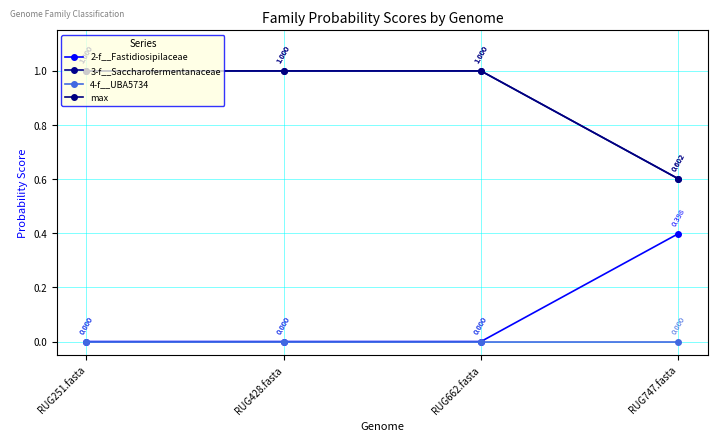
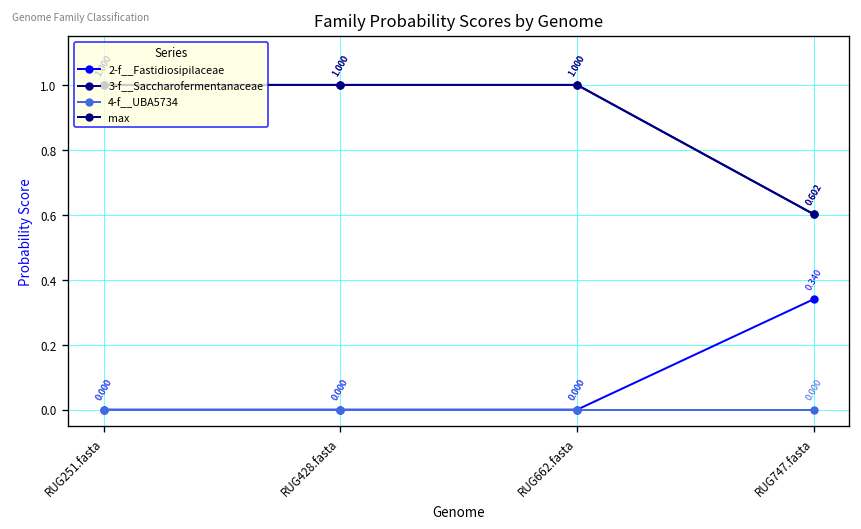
  {
    "2-f__Fastidiosipilaceae": {
-     "RUG747.fasta": 0.398
+     "RUG747.fasta": 0.340
    },
    "4-f__UBA5734": {
      "RUG747.fasta": 0.000
    }
  }
